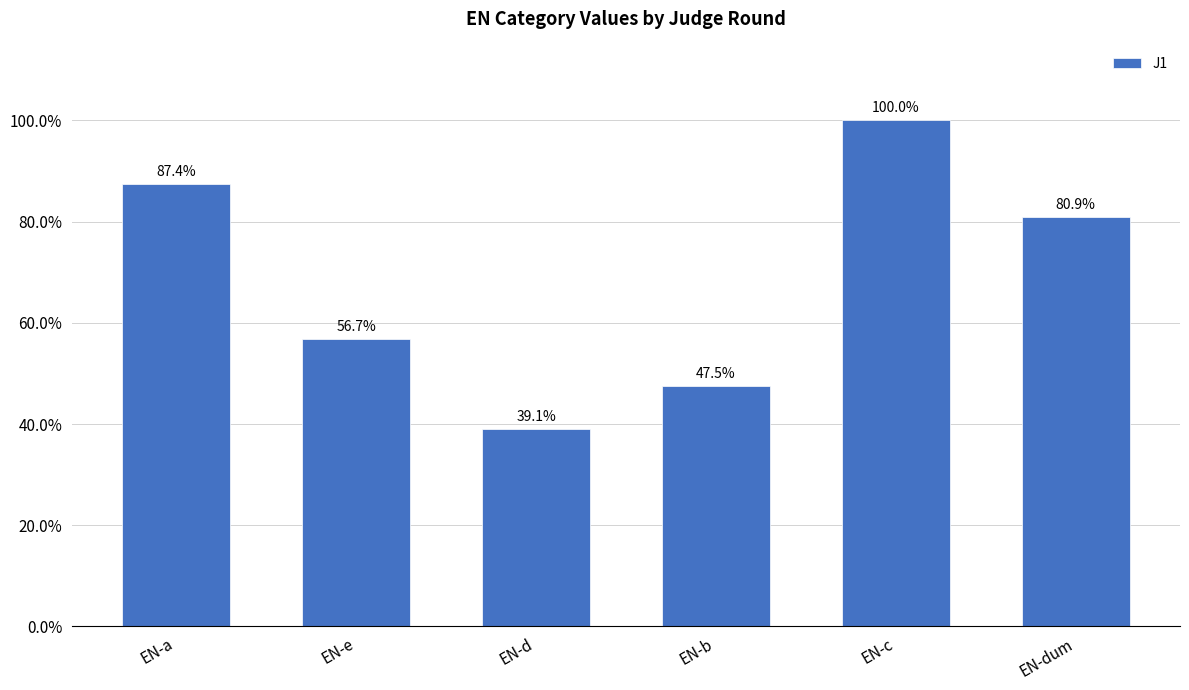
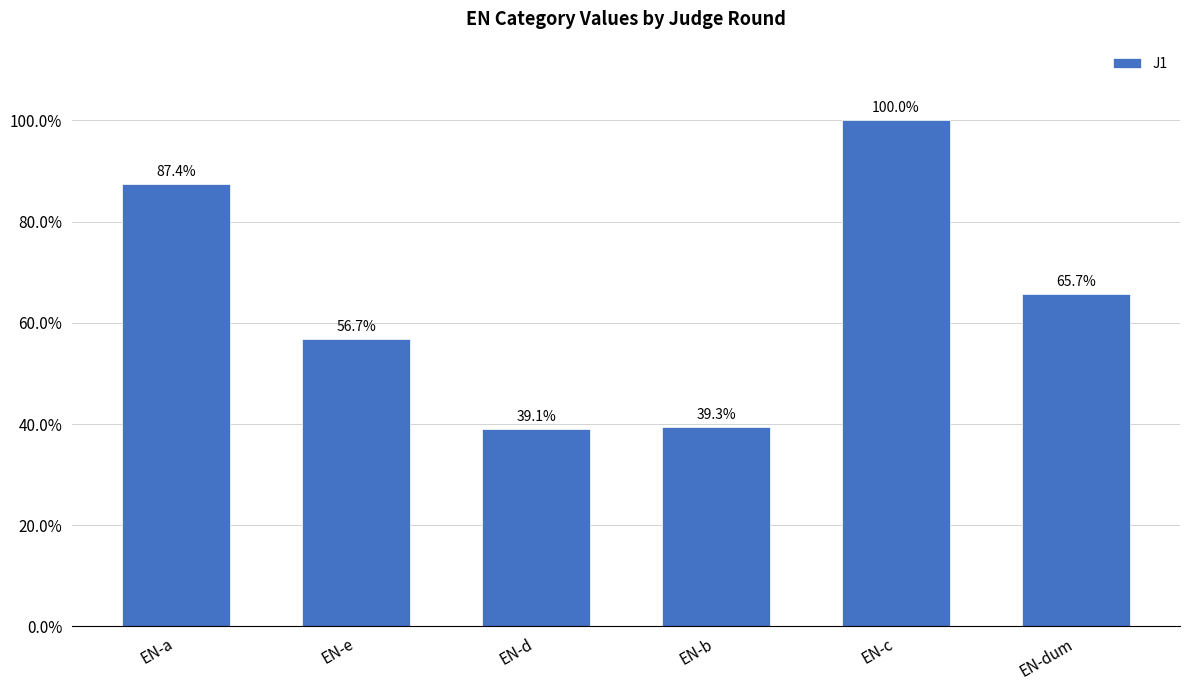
  {
    "EN-a": "87.4%",
    "EN-e": "56.7%",
    "EN-d": "39.1%",
-   "EN-b": "47.5%",
+   "EN-b": "39.3%",
    "EN-c": "100.0%",
-   "EN-dum": "80.9%"
+   "EN-dum": "65.7%"
  }
